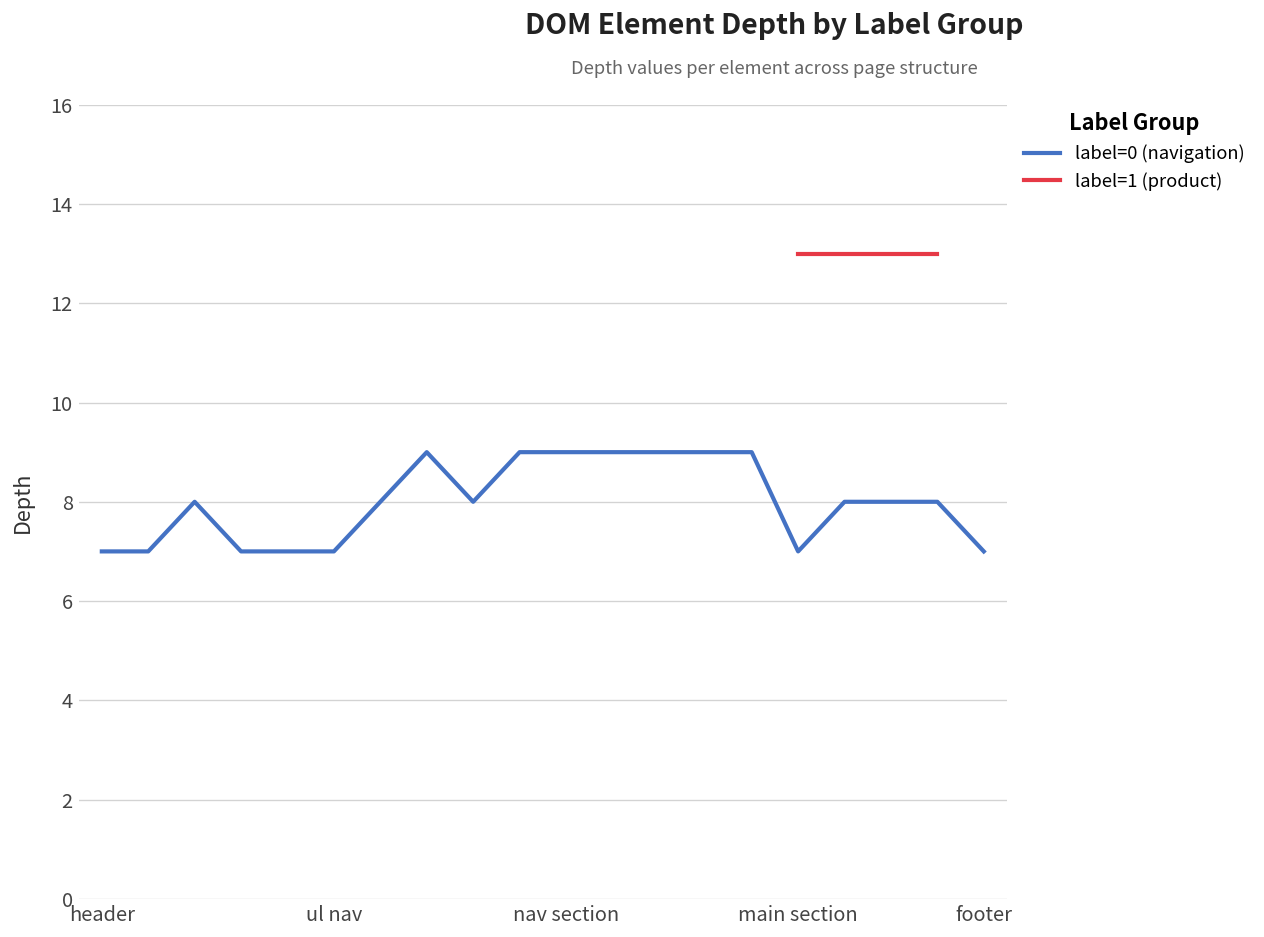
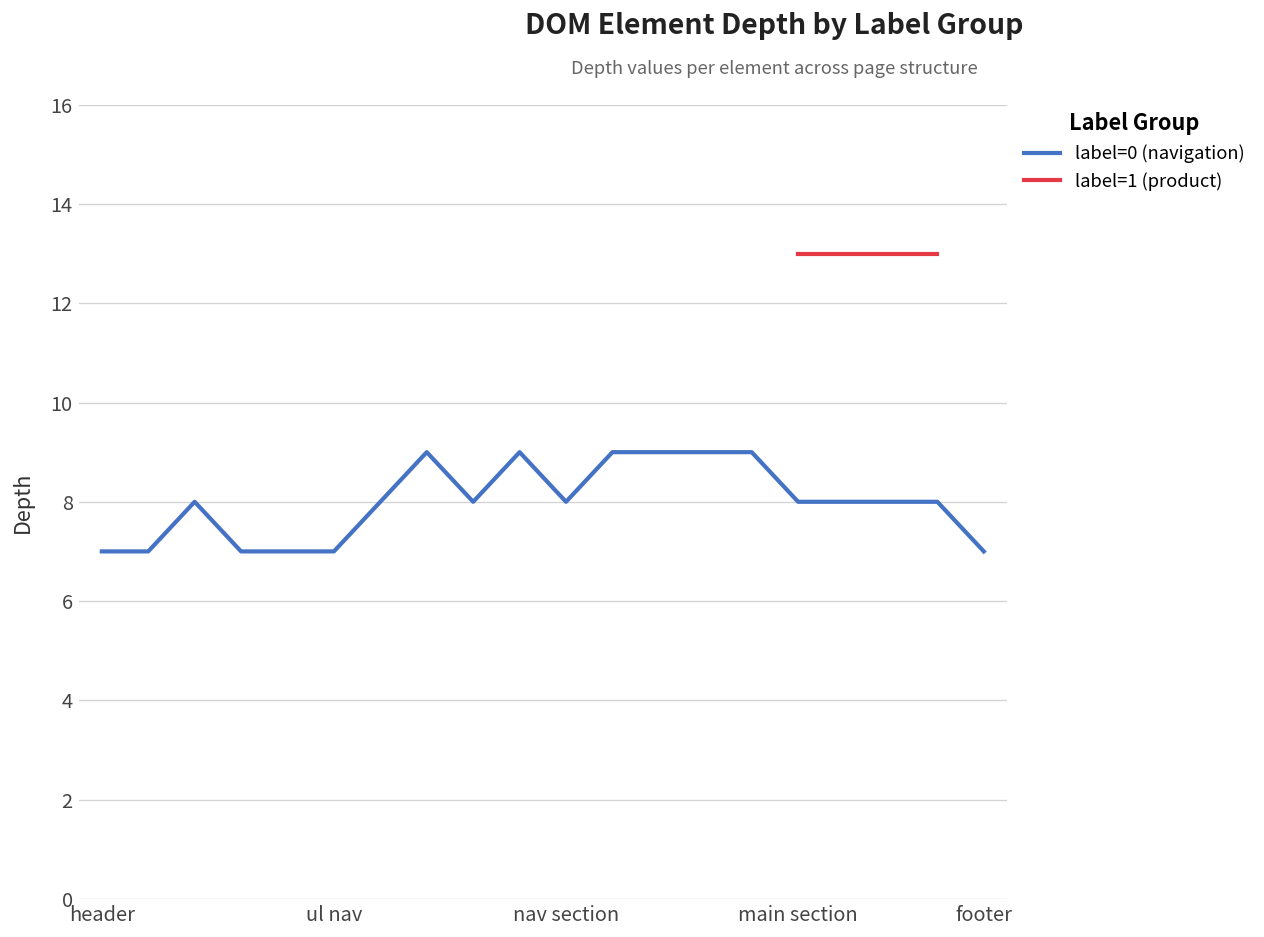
  {
    "label=0 (navigation)": {
      "header": 7,
      "ul nav": 7,
-     "nav section": 9,
-     "main section": 7,
+     "nav section": 8,
+     "main section": 8,
      "footer": 7
    },
    "label=1 (product)": {
      "main section": 13
    }
  }
